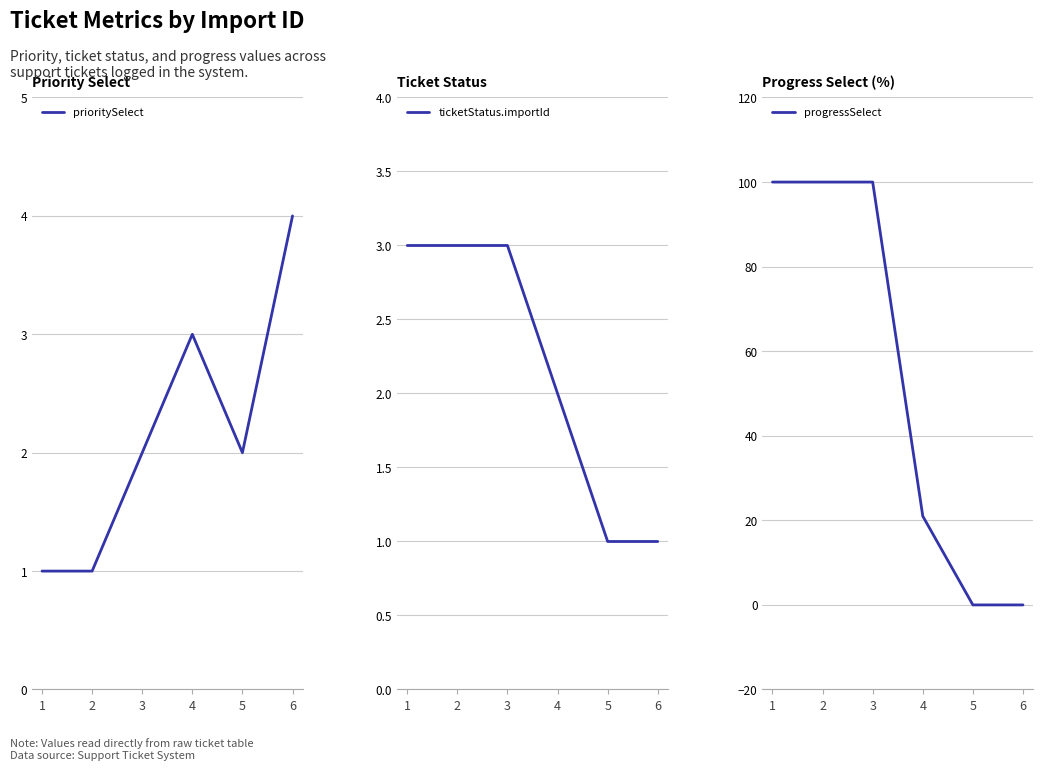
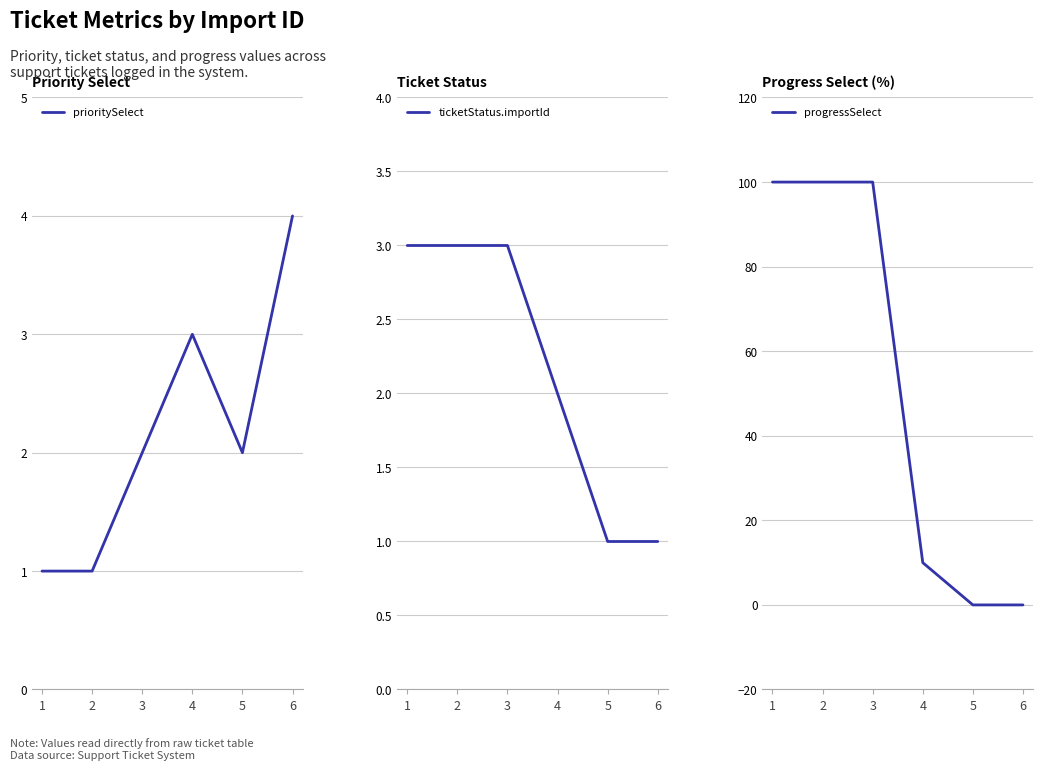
  {
    "Priority Select": {
      "1": 1.00,
      "2": 1.00,
      "3": 2.00,
      "4": 3.00,
      "5": 2.00,
      "6": 4.00
    },
    "Ticket Status": {
      "1": 3.00,
      "2": 3.00,
      "3": 3.00,
      "4": 2.00,
      "5": 1.00,
      "6": 1.00
    },
    "Progress Select (%)": {
      "1": 100,
      "2": 100,
      "3": 100,
-     "4": 21,
+     "4": 10,
      "5": 0,
      "6": 0
    }
  }
